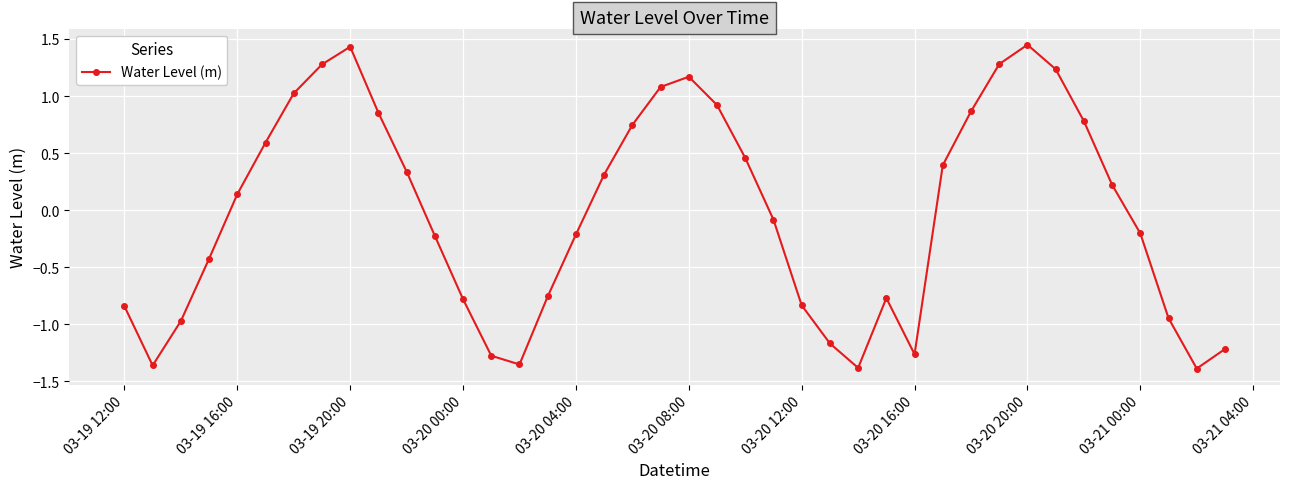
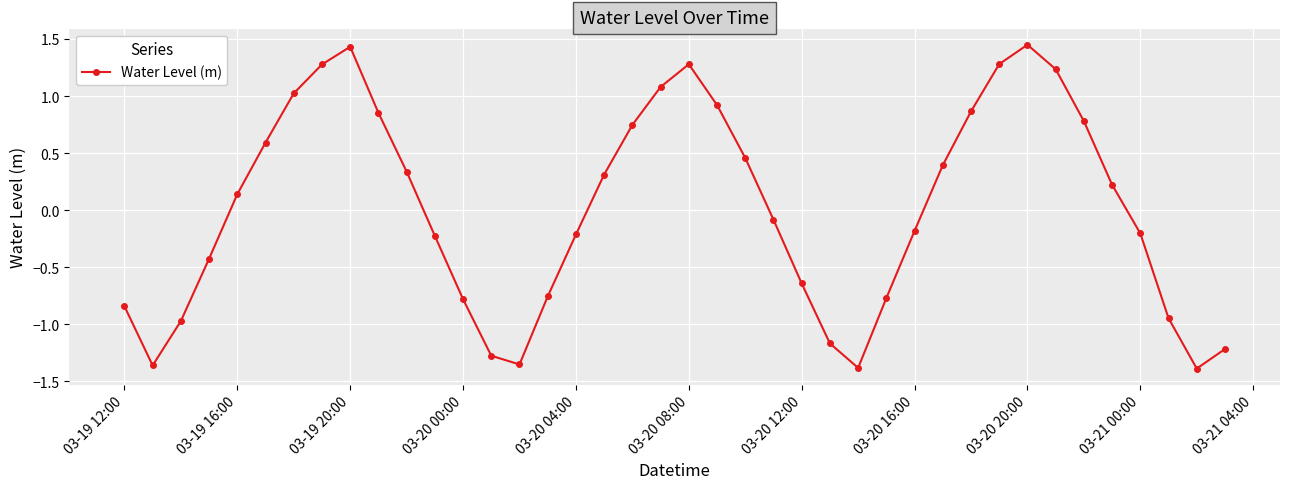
  {
    "03-19 12:00": -0.84,
    "03-19 16:00": 0.14,
    "03-19 20:00": 1.43,
    "03-20 00:00": -0.78,
    "03-20 04:00": -0.21,
-   "03-20 08:00": 1.17,
-   "03-20 12:00": -0.83,
-   "03-20 16:00": -1.26,
+   "03-20 08:00": 1.28,
+   "03-20 12:00": -0.64,
+   "03-20 16:00": -0.18,
    "03-20 20:00": 1.45,
    "03-21 00:00": -0.20
  }
